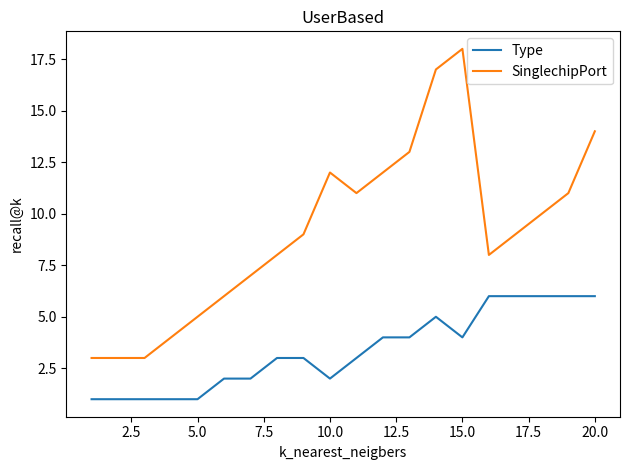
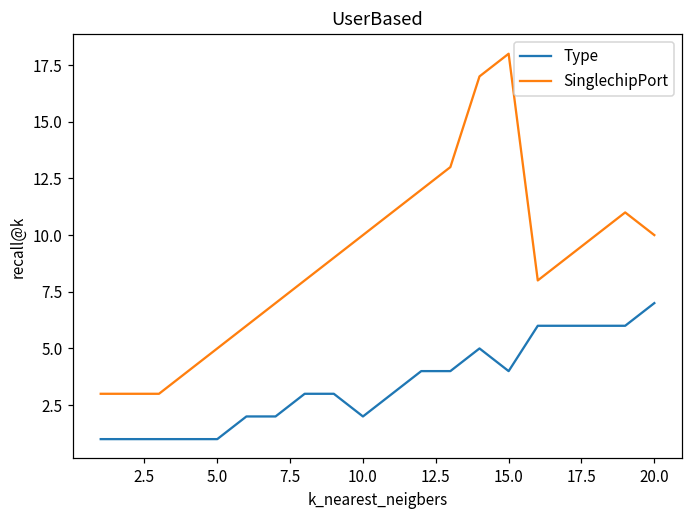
  {
    "Type": {
      "5.0": 1,
      "10.0": 2,
      "15.0": 4,
-     "20.0": 6
+     "20.0": 7
    },
    "SinglechipPort": {
      "5.0": 5,
-     "10.0": 12,
+     "10.0": 10,
      "15.0": 18,
-     "20.0": 14
+     "20.0": 10
    }
  }
